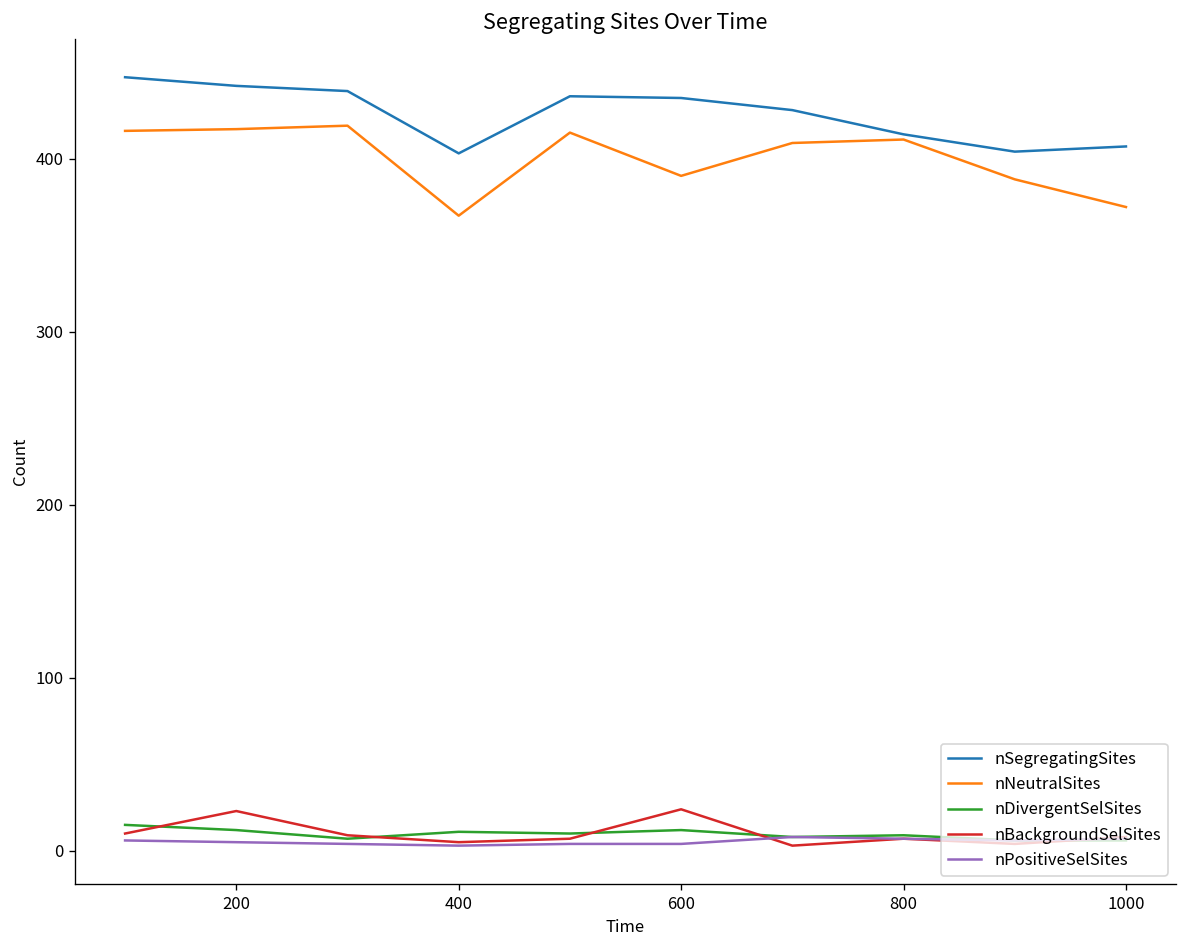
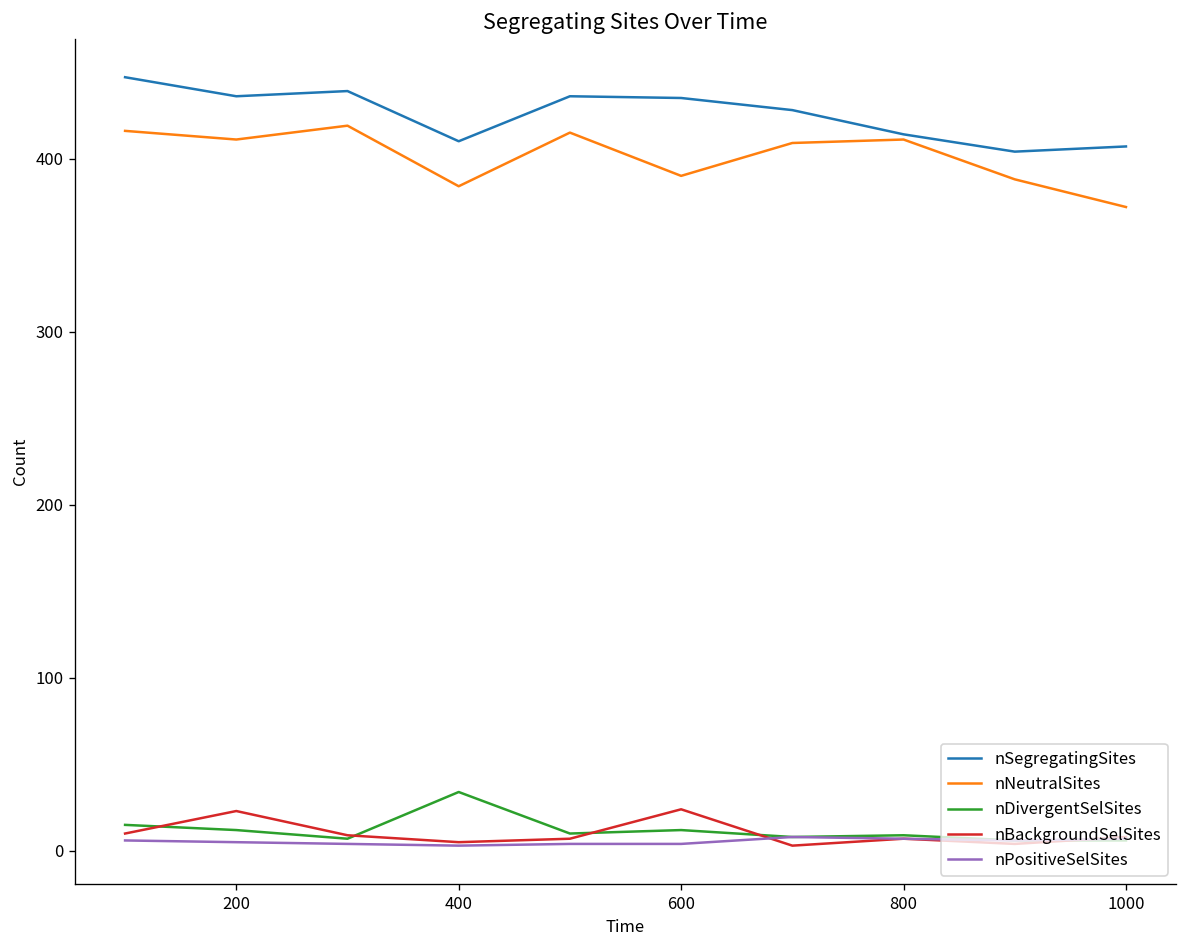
  {
    "nSegregatingSites": {
-     "200": 442,
-     "400": 403,
+     "200": 436,
+     "400": 410,
      "600": 435,
      "800": 414,
      "1000": 407
    },
    "nNeutralSites": {
-     "200": 417,
-     "400": 367,
+     "200": 411,
+     "400": 384,
      "600": 390,
      "800": 411,
      "1000": 372
    },
    "nDivergentSelSites": {
      "200": 12,
-     "400": 11,
+     "400": 34,
      "600": 12,
      "800": 9
    },
    "nBackgroundSelSites": {
      "200": 23,
      "400": 5,
      "600": 24
    },
    "nPositiveSelSites": {
      "200": 5,
      "400": 3,
      "600": 4
    }
  }
